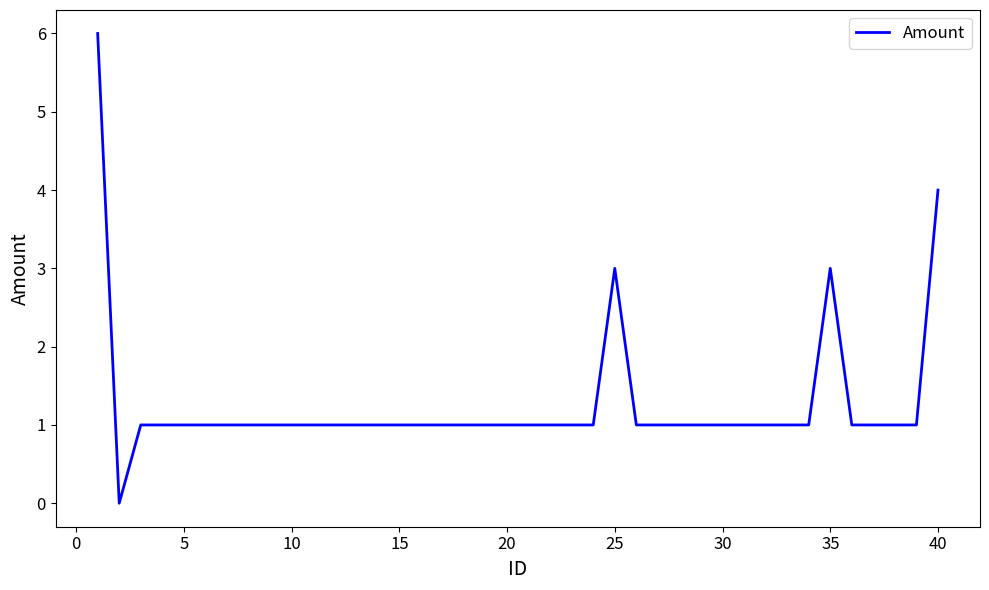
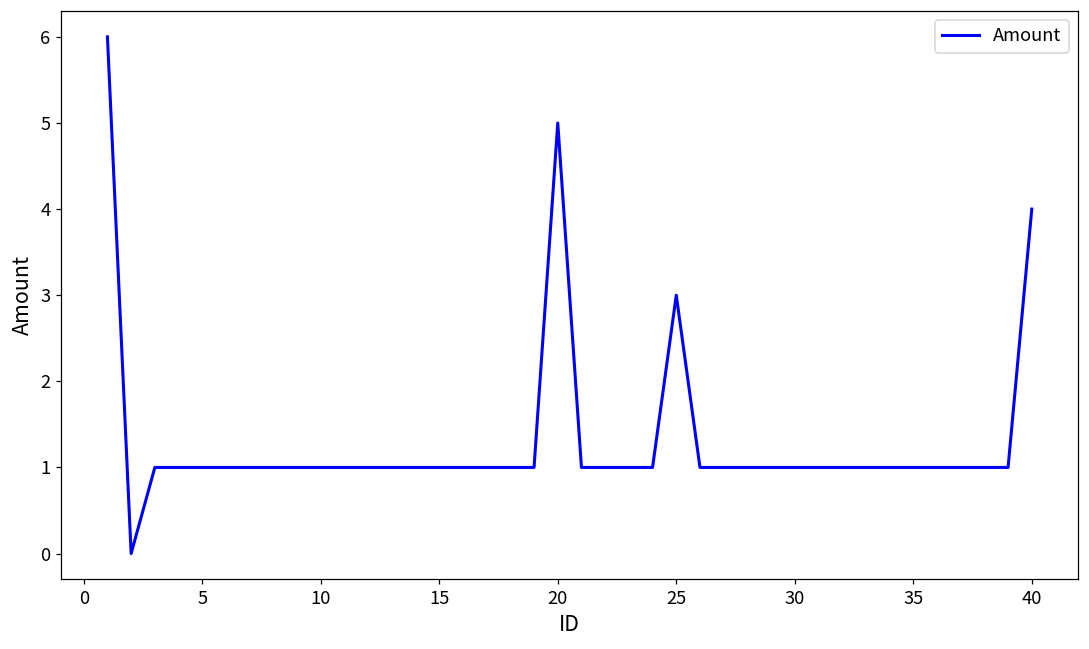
  {
    "5": 1,
    "10": 1,
    "15": 1,
-   "20": 1,
+   "20": 5,
    "25": 3,
    "30": 1,
-   "35": 3,
+   "35": 1,
    "40": 4
  }
